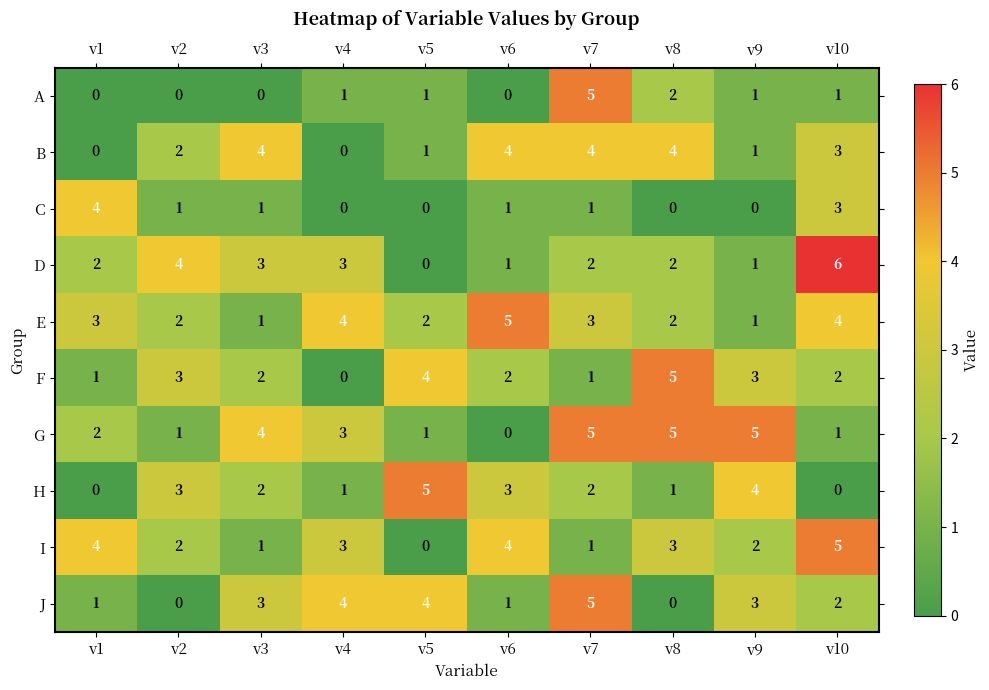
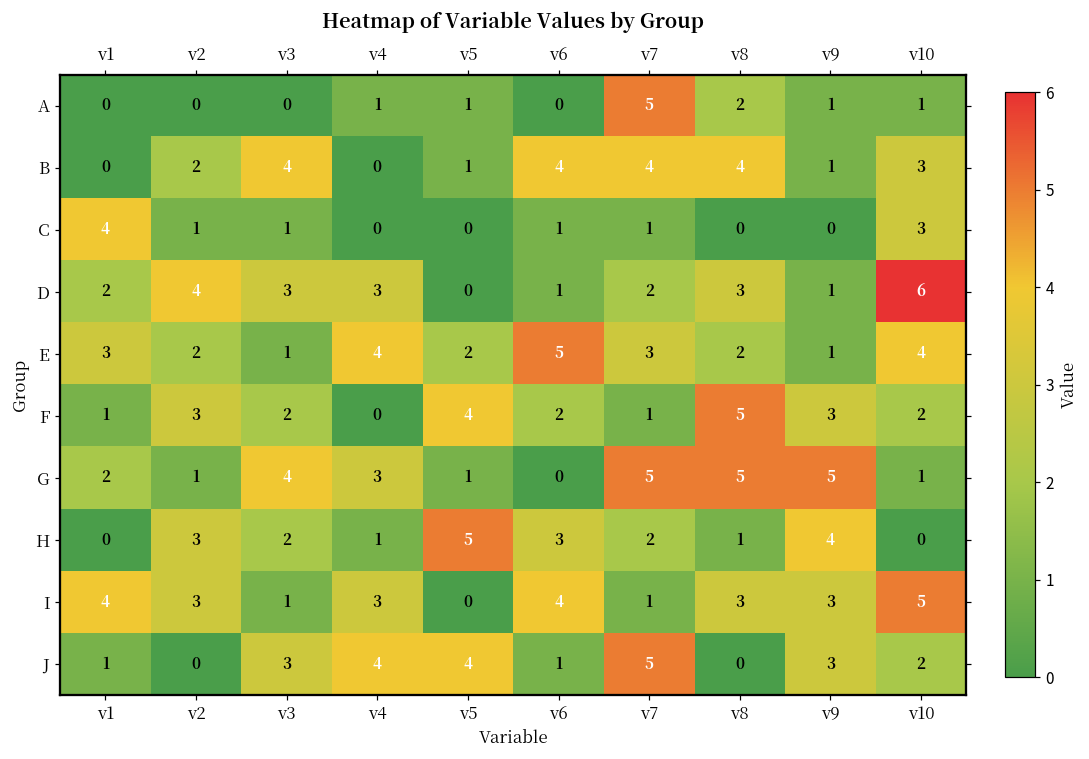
  {
    "A": {
      "v1": 0,
      "v2": 0,
      "v3": 0,
      "v4": 1,
      "v5": 1,
      "v6": 0,
      "v7": 5,
      "v8": 2,
      "v9": 1,
      "v10": 1
    },
    "B": {
      "v1": 0,
      "v2": 2,
      "v3": 4,
      "v4": 0,
      "v5": 1,
      "v6": 4,
      "v7": 4,
      "v8": 4,
      "v9": 1,
      "v10": 3
    },
    "C": {
      "v1": 4,
      "v2": 1,
      "v3": 1,
      "v4": 0,
      "v5": 0,
      "v6": 1,
      "v7": 1,
      "v8": 0,
      "v9": 0,
      "v10": 3
    },
    "D": {
      "v1": 2,
      "v2": 4,
      "v3": 3,
      "v4": 3,
      "v5": 0,
      "v6": 1,
      "v7": 2,
-     "v8": 2,
+     "v8": 3,
      "v9": 1,
      "v10": 6
    },
    "E": {
      "v1": 3,
      "v2": 2,
      "v3": 1,
      "v4": 4,
      "v5": 2,
      "v6": 5,
      "v7": 3,
      "v8": 2,
      "v9": 1,
      "v10": 4
    },
    "F": {
      "v1": 1,
      "v2": 3,
      "v3": 2,
      "v4": 0,
      "v5": 4,
      "v6": 2,
      "v7": 1,
      "v8": 5,
      "v9": 3,
      "v10": 2
    },
    "G": {
      "v1": 2,
      "v2": 1,
      "v3": 4,
      "v4": 3,
      "v5": 1,
      "v6": 0,
      "v7": 5,
      "v8": 5,
      "v9": 5,
      "v10": 1
    },
    "H": {
      "v1": 0,
      "v2": 3,
      "v3": 2,
      "v4": 1,
      "v5": 5,
      "v6": 3,
      "v7": 2,
      "v8": 1,
      "v9": 4,
      "v10": 0
    },
    "I": {
      "v1": 4,
-     "v2": 2,
+     "v2": 3,
      "v3": 1,
      "v4": 3,
      "v5": 0,
      "v6": 4,
      "v7": 1,
      "v8": 3,
-     "v9": 2,
+     "v9": 3,
      "v10": 5
    },
    "J": {
      "v1": 1,
      "v2": 0,
      "v3": 3,
      "v4": 4,
      "v5": 4,
      "v6": 1,
      "v7": 5,
      "v8": 0,
      "v9": 3,
      "v10": 2
    }
  }
